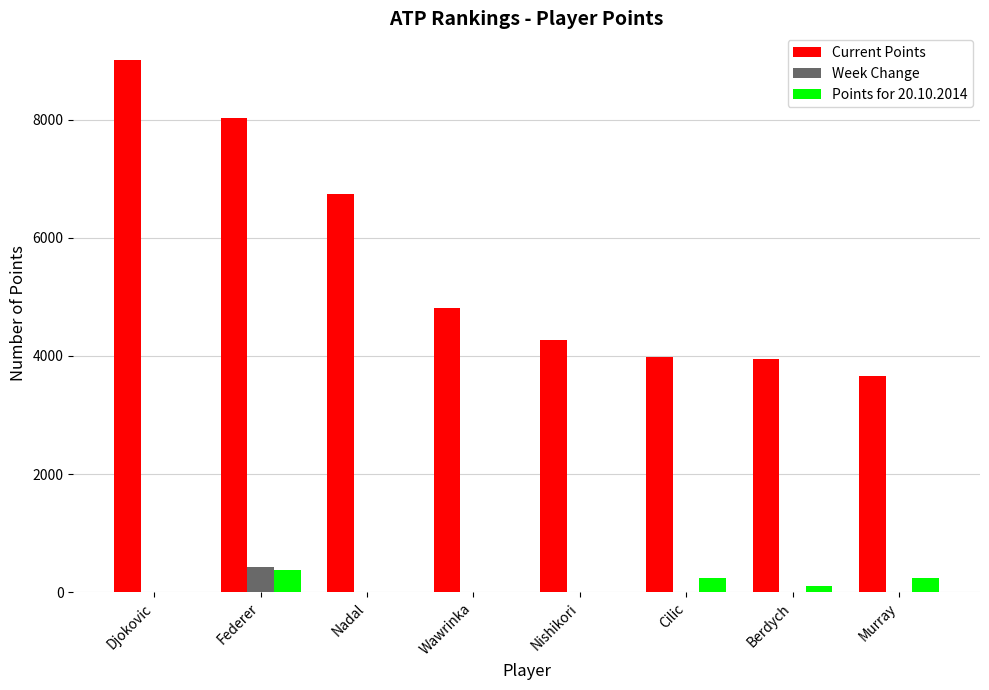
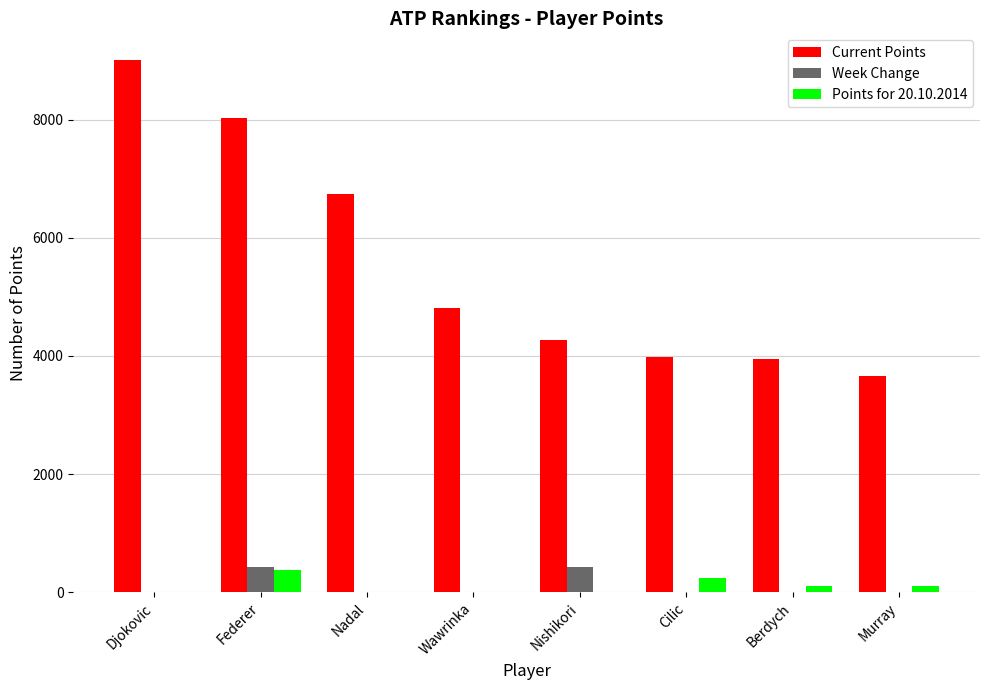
  {
    "Current Points": {
      "Djokovic": 9000,
      "Federer": 8000,
      "Nadal": 6700,
      "Wawrinka": 4800,
      "Nishikori": 4300,
      "Cilic": 4000,
      "Berdych": 3900,
      "Murray": 3700
    },
    "Week Change": {
      "Djokovic": 0,
      "Federer": 400,
      "Nadal": 0,
      "Wawrinka": 0,
-     "Nishikori": 0,
+     "Nishikori": 400,
      "Cilic": 0,
      "Berdych": 0
    },
    "Points for 20.10.2014": {
      "Djokovic": 0,
      "Federer": 400,
      "Nadal": 0,
      "Wawrinka": 0,
      "Nishikori": 0,
      "Cilic": 300,
      "Berdych": 100,
-     "Murray": 300
+     "Murray": 100
    }
  }
